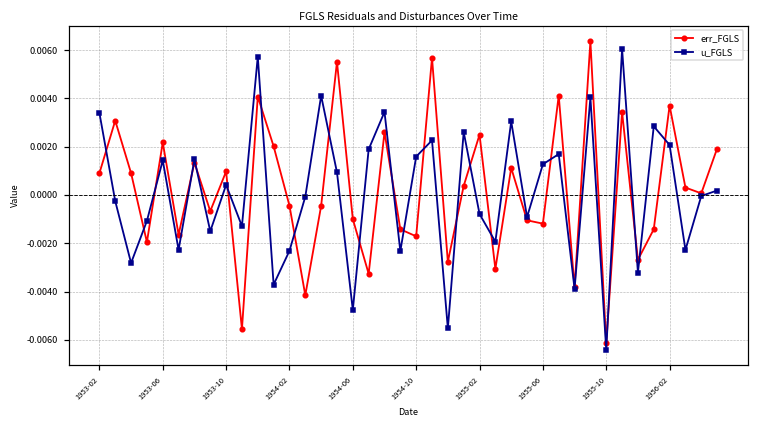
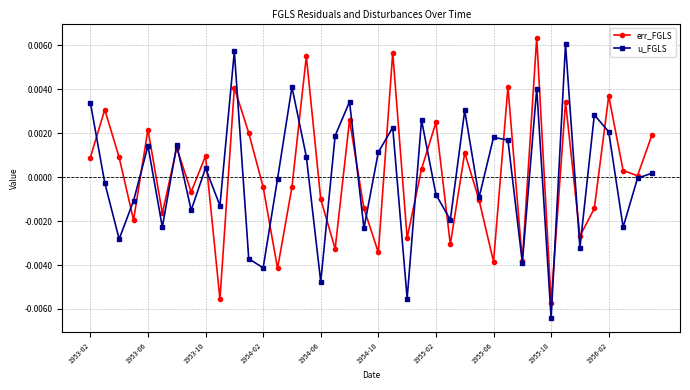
  {
    "err_FGLS": {
      "1953-02": 0.0009,
      "1953-06": 0.0022,
      "1953-10": 0.0010,
      "1954-02": -0.0004,
      "1954-06": -0.0010,
-     "1954-10": -0.0017,
+     "1954-10": -0.0034,
      "1955-02": 0.0025,
-     "1955-06": -0.0012,
-     "1955-10": -0.0061,
+     "1955-06": -0.0039,
+     "1955-10": -0.0057,
      "1956-02": 0.0037
    },
    "u_FGLS": {
      "1953-02": 0.0034,
      "1953-06": 0.0014,
      "1953-10": 0.0004,
-     "1954-02": -0.0023,
+     "1954-02": -0.0041,
      "1954-06": -0.0048,
-     "1954-10": 0.0016,
+     "1954-10": 0.0011,
      "1955-02": -0.0008,
-     "1955-06": 0.0013,
+     "1955-06": 0.0018,
      "1955-10": -0.0064,
      "1956-02": 0.0021
    }
  }
